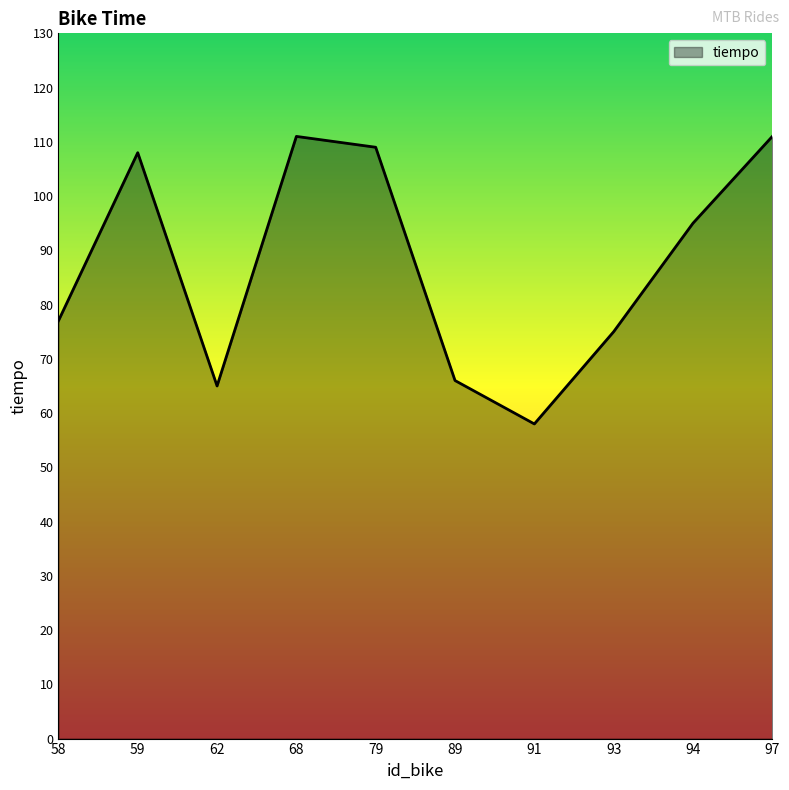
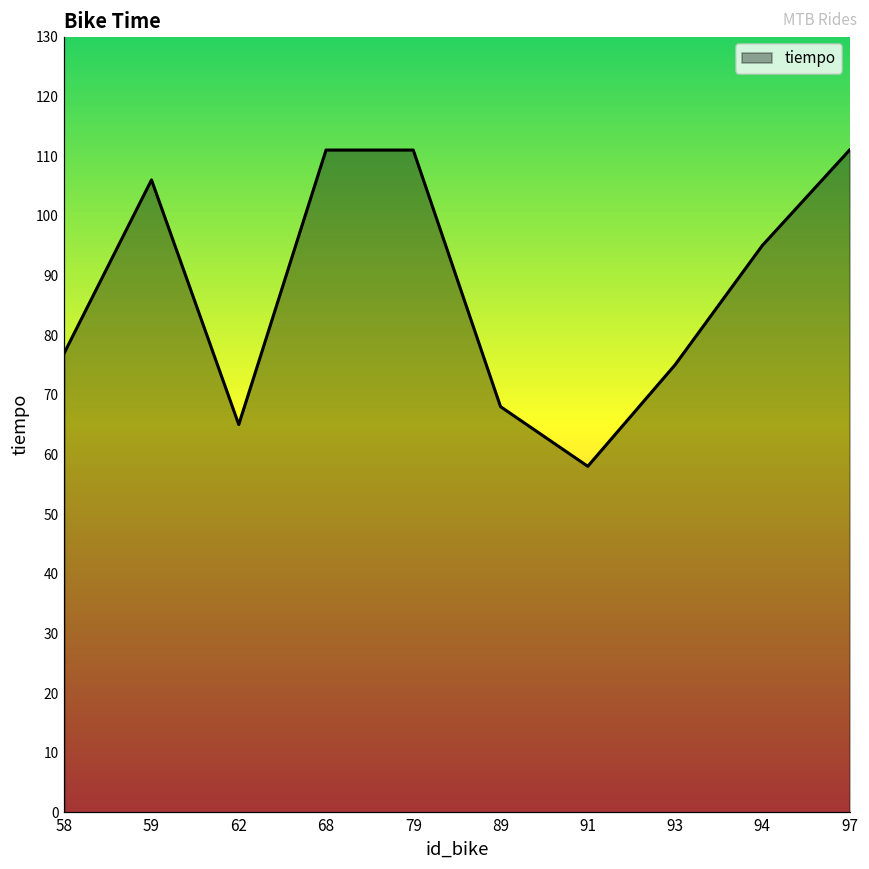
  {
    "58": 77,
-   "59": 108,
+   "59": 106,
    "62": 65,
    "68": 111,
-   "79": 109,
-   "89": 66,
+   "79": 111,
+   "89": 68,
    "91": 58,
    "93": 75,
    "94": 95,
    "97": 111
  }
